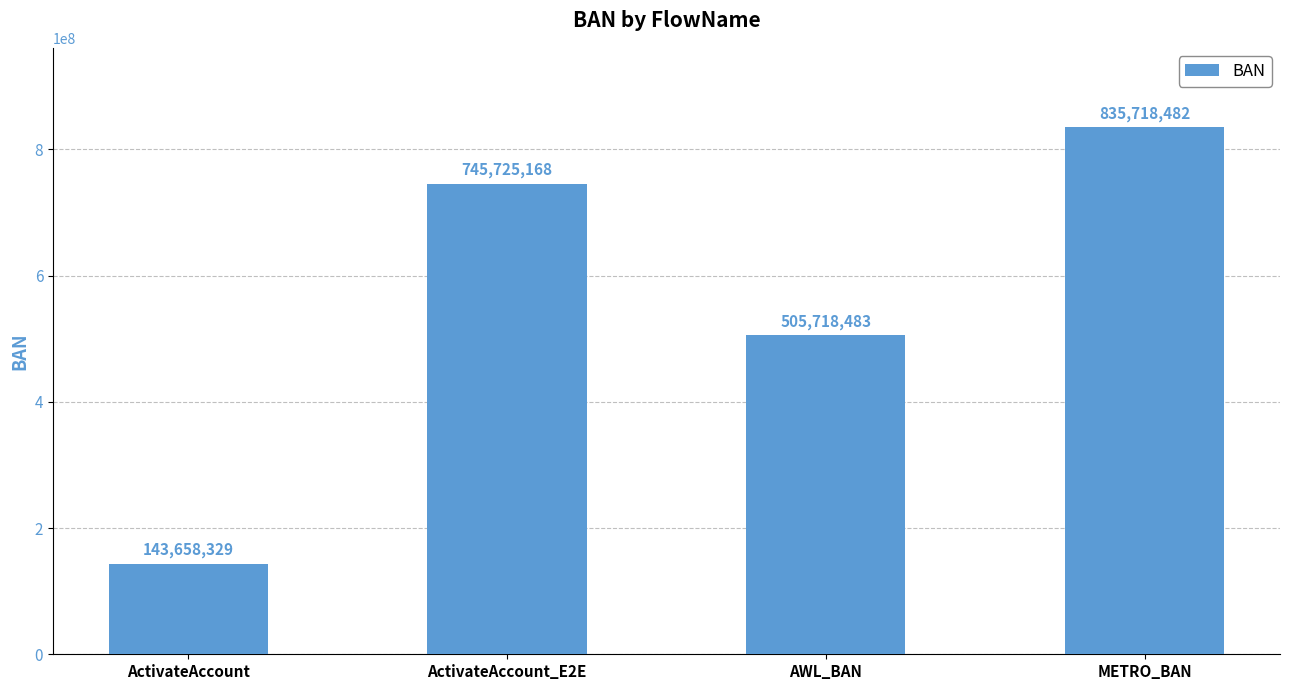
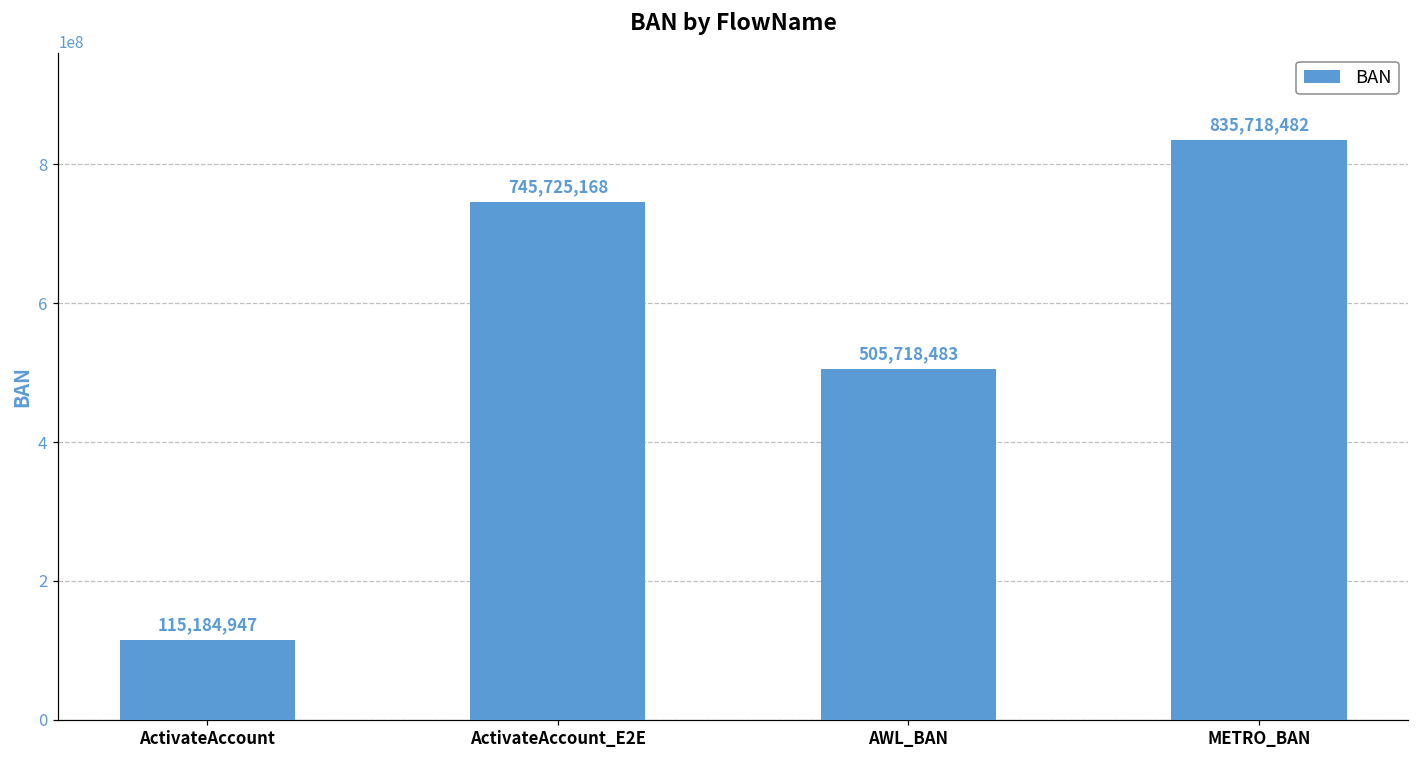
  {
-   "ActivateAccount": "143,658,329",
+   "ActivateAccount": "115,184,947",
    "ActivateAccount_E2E": "745,725,168",
    "AWL_BAN": "505,718,483",
    "METRO_BAN": "835,718,482"
  }
